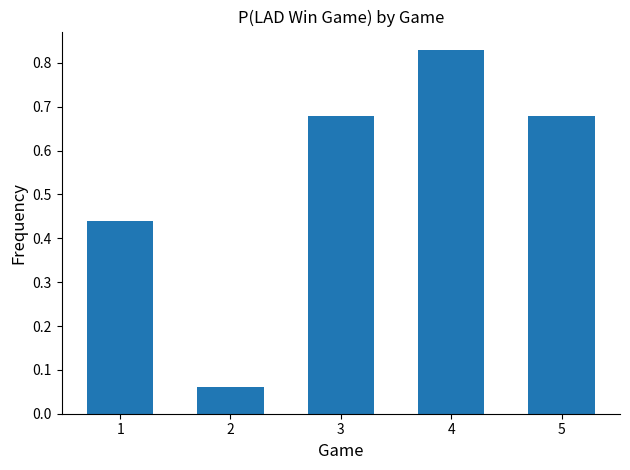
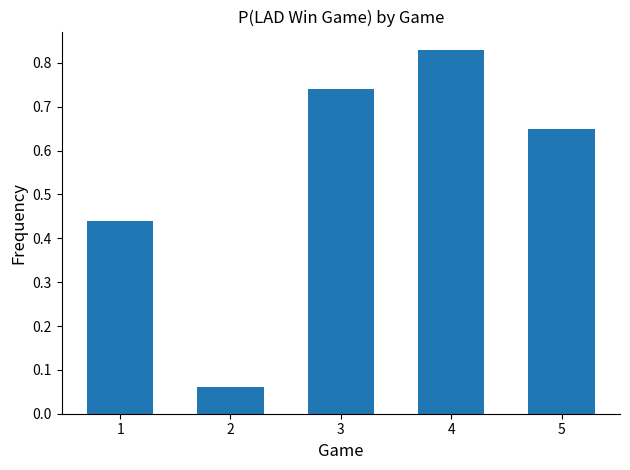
  {
    "1": 0.44,
    "2": 0.06,
-   "3": 0.68,
+   "3": 0.74,
    "4": 0.83,
-   "5": 0.68
+   "5": 0.65
  }
